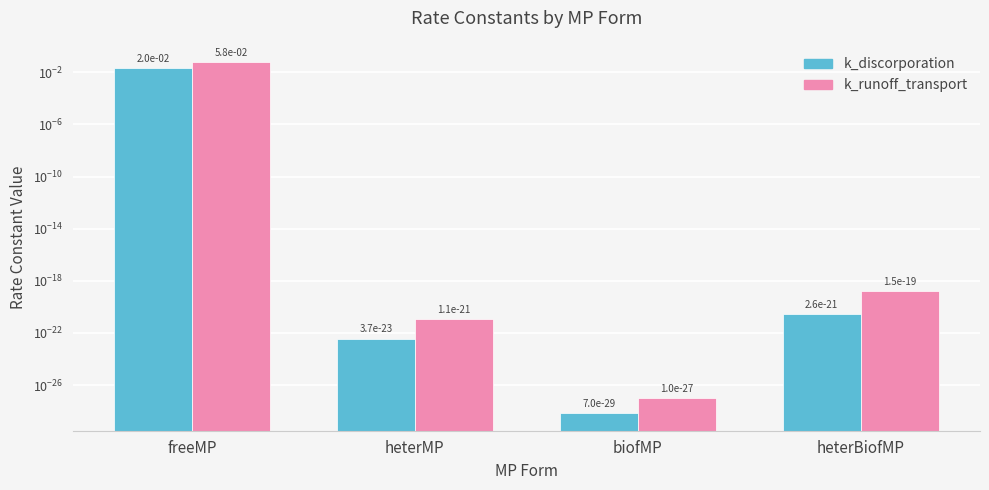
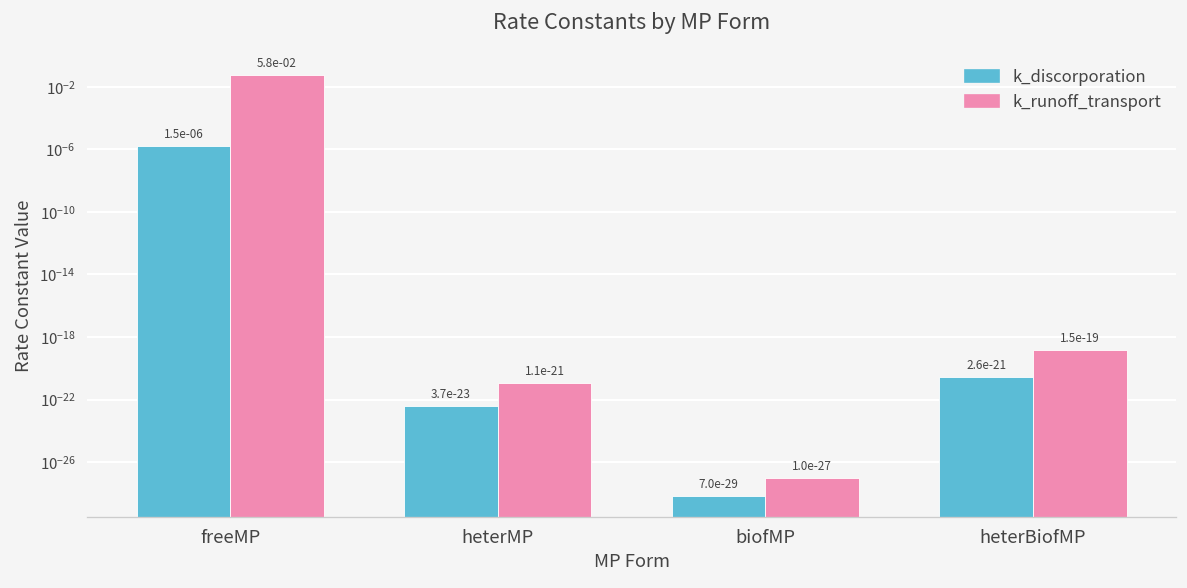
  {
    "k_discorporation": {
-     "freeMP": "2.0e-02",
+     "freeMP": "1.5e-06",
      "heterMP": "3.7e-23",
      "biofMP": "7.0e-29",
      "heterBiofMP": "2.6e-21"
    },
    "k_runoff_transport": {
      "freeMP": "5.8e-02",
      "heterMP": "1.1e-21",
      "biofMP": "1.0e-27",
      "heterBiofMP": "1.5e-19"
    }
  }
